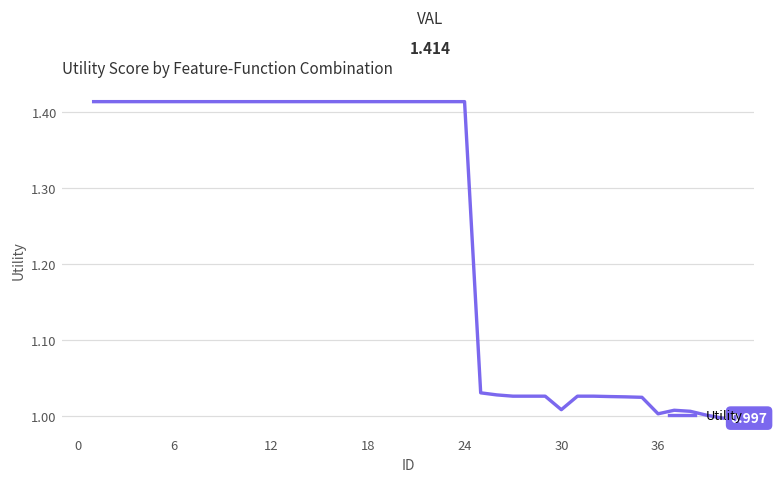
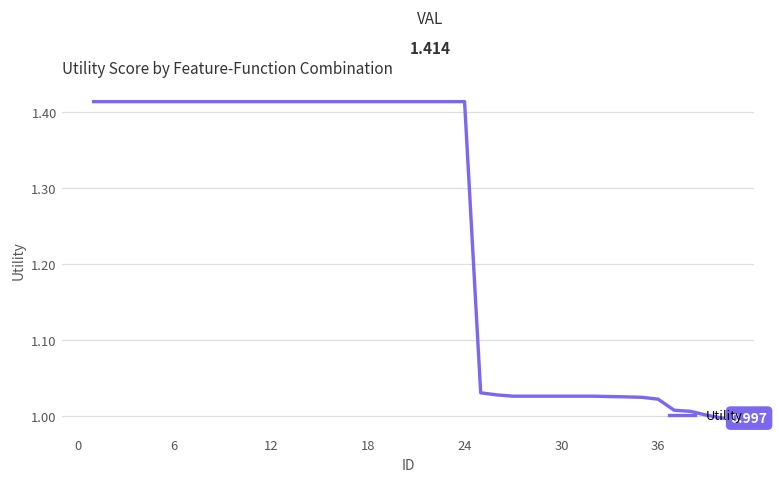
  {
    "6": 1.41,
    "12": 1.41,
    "18": 1.41,
    "24": 1.41,
-   "30": 1.01,
-   "36": 1.00
+   "30": 1.03,
+   "36": 1.02
  }
